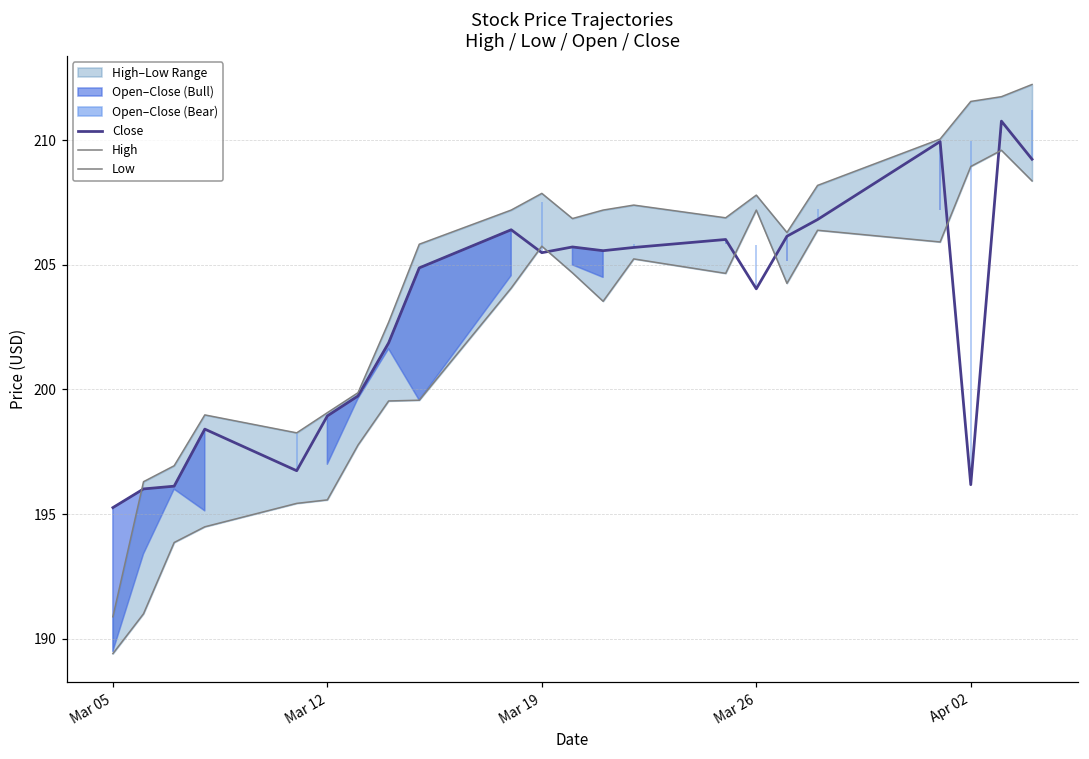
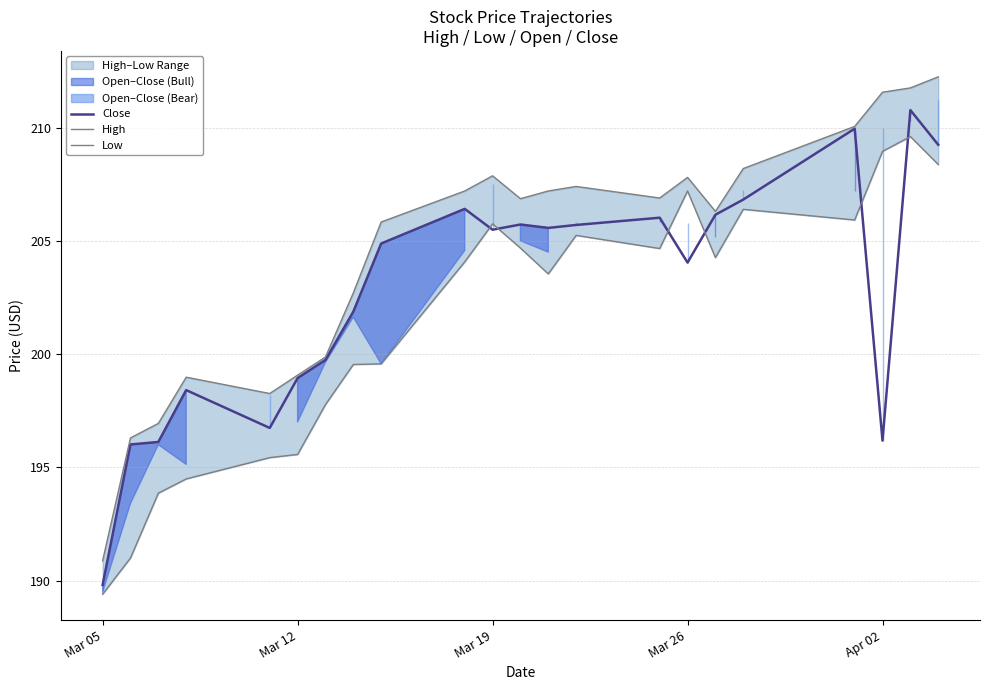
  {
    "Close": {
-     "Mar 05": 195.3,
+     "Mar 05": 189.8,
      "Mar 12": 198.9,
      "Mar 19": 205.5,
      "Mar 26": 204.0,
      "Apr 02": 196.2
    },
    "High–Low Range": {
      "Mar 05": 190.9,
      "Mar 12": 199.1,
      "Mar 19": 207.9,
      "Mar 26": 207.8,
      "Apr 02": 211.6
    },
    "Low": {
      "Mar 05": 189.4,
      "Mar 12": 195.6,
      "Mar 19": 205.8,
      "Mar 26": 207.2,
      "Apr 02": 209.0
    }
  }
